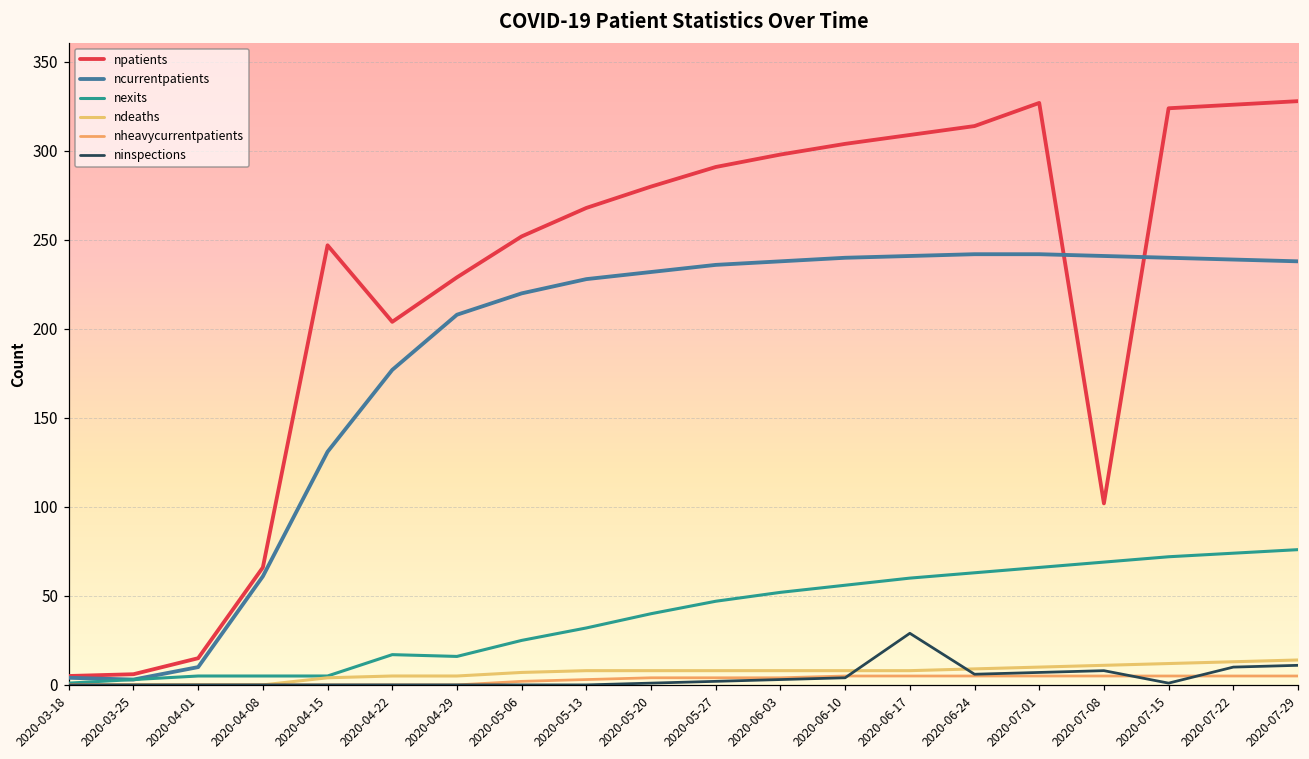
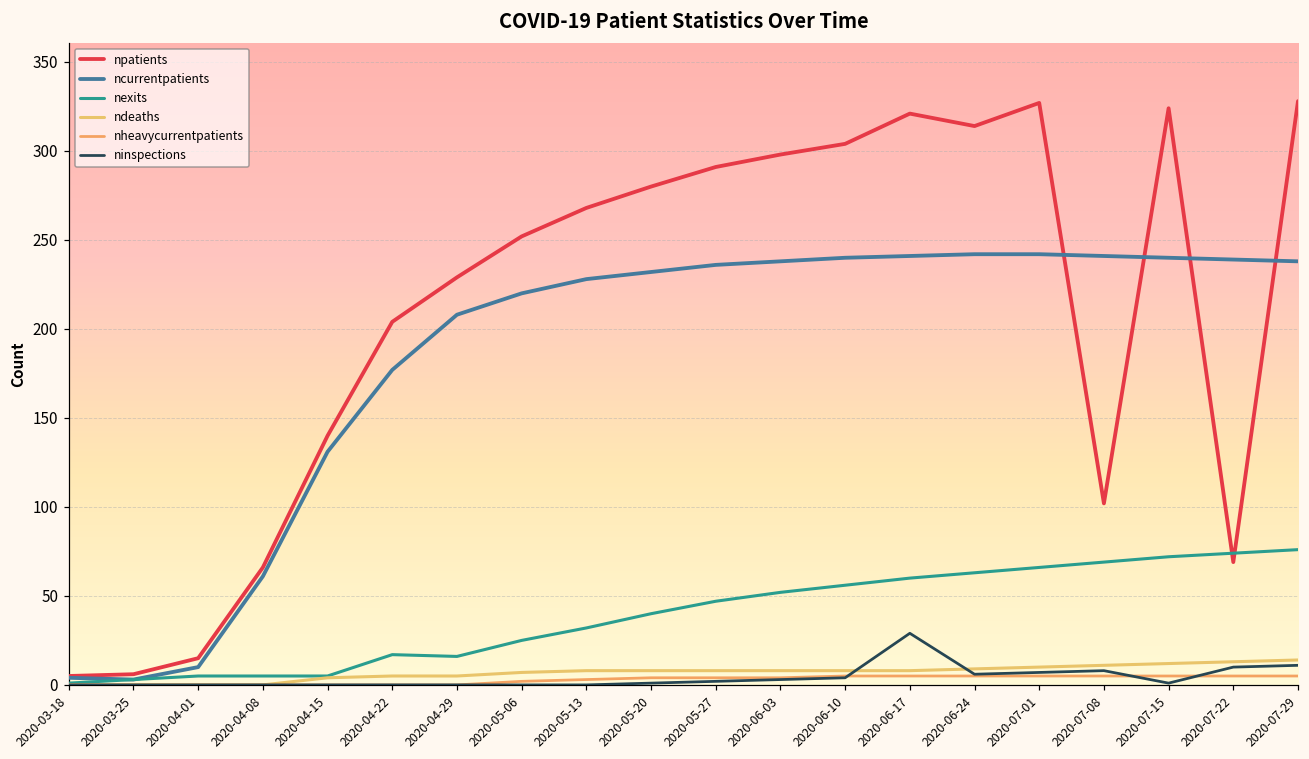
  {
    "npatients": {
      "2020-03-25": 6,
      "2020-04-01": 15,
      "2020-04-08": 66,
-     "2020-04-15": 247,
+     "2020-04-15": 140,
      "2020-04-22": 204,
      "2020-04-29": 229,
      "2020-05-06": 252,
      "2020-05-13": 268,
      "2020-05-20": 280,
      "2020-05-27": 291,
      "2020-06-03": 298,
      "2020-06-10": 304,
-     "2020-06-17": 309,
+     "2020-06-17": 321,
      "2020-06-24": 314,
      "2020-07-01": 327,
      "2020-07-08": 102,
      "2020-07-15": 324,
-     "2020-07-22": 326,
+     "2020-07-22": 69,
      "2020-07-29": 328
    },
    "ninspections": {
      "2020-05-06": 0,
      "2020-05-13": 0,
      "2020-05-20": 1,
      "2020-05-27": 2,
      "2020-06-17": 29,
      "2020-07-01": 7,
      "2020-07-08": 8,
      "2020-07-15": 1,
      "2020-07-22": 10,
      "2020-07-29": 11
    }
  }
